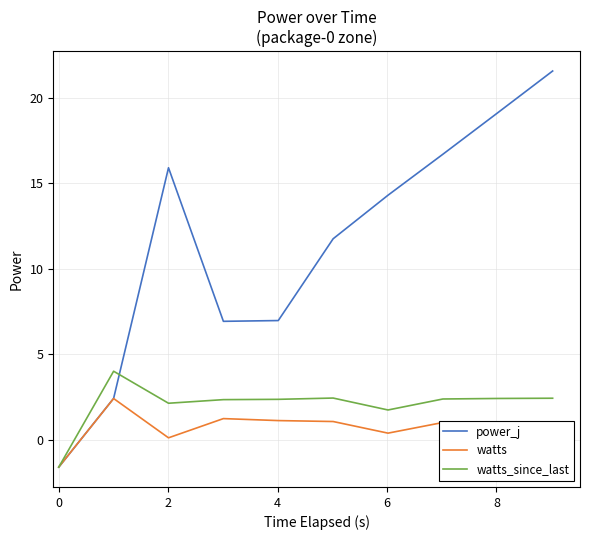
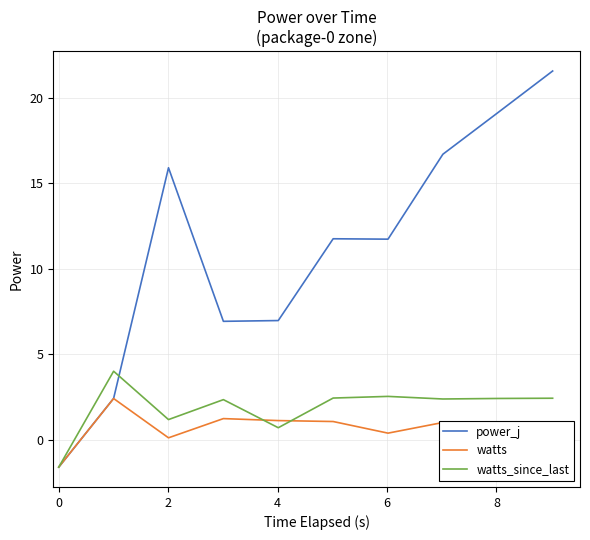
  {
    "power_j": {
      "2": 15.9,
      "4": 7.0,
-     "6": 14.3
+     "6": 11.7
    },
    "watts": {
      "2": 0.1,
      "4": 1.1,
      "6": 0.4
    },
    "watts_since_last": {
-     "2": 2.1,
-     "4": 2.4,
-     "6": 1.7
+     "2": 1.2,
+     "4": 0.7,
+     "6": 2.5
    }
  }
